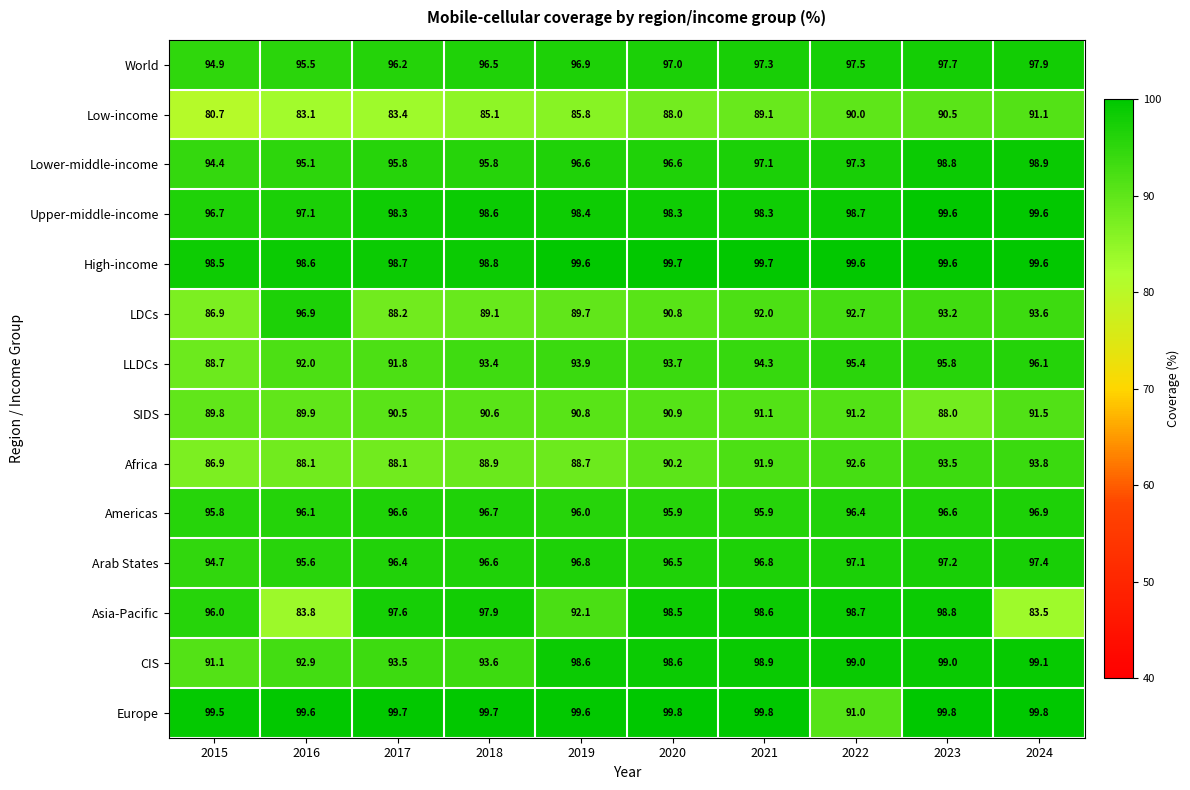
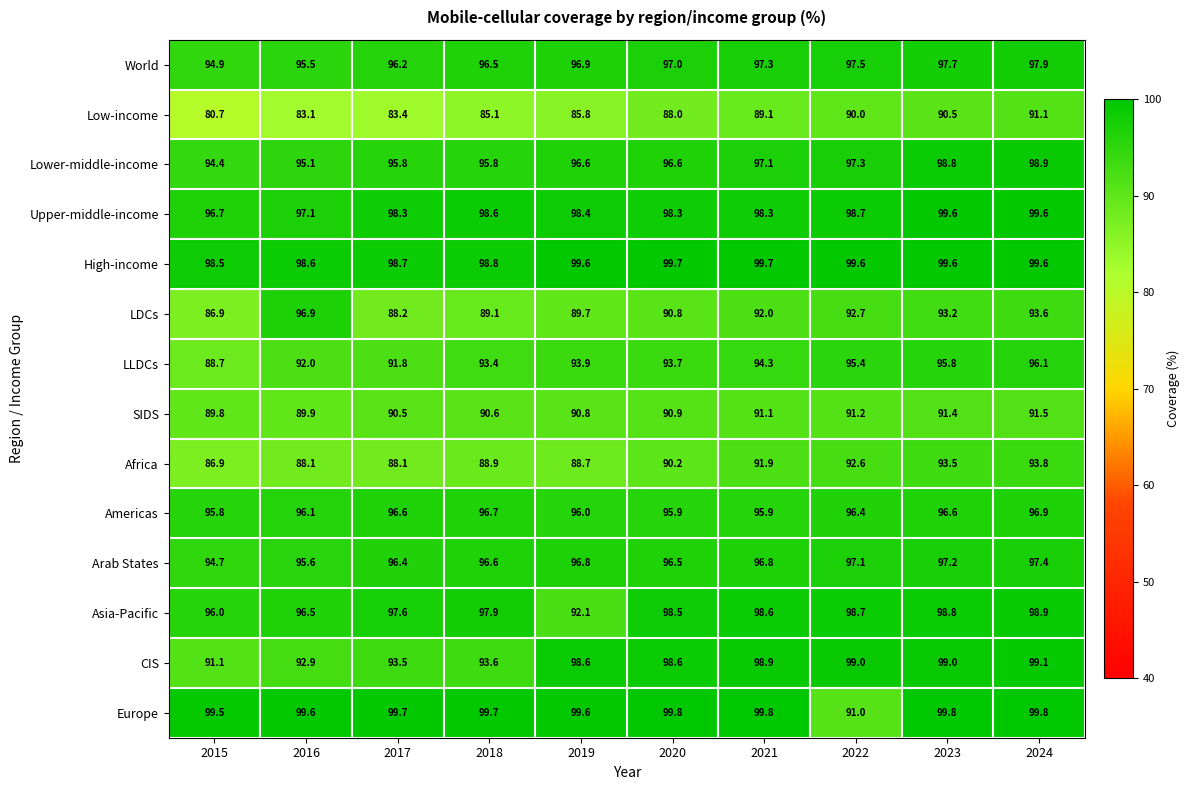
  {
    "World": {
      "2015": 94.9,
      "2016": 95.5,
      "2017": 96.2,
      "2018": 96.5,
      "2019": 96.9,
      "2020": 97.0,
      "2021": 97.3,
      "2022": 97.5,
      "2023": 97.7,
      "2024": 97.9
    },
    "Low-income": {
      "2015": 80.7,
      "2016": 83.1,
      "2017": 83.4,
      "2018": 85.1,
      "2019": 85.8,
      "2020": 88.0,
      "2021": 89.1,
      "2022": 90.0,
      "2023": 90.5,
      "2024": 91.1
    },
    "Lower-middle-income": {
      "2015": 94.4,
      "2016": 95.1,
      "2017": 95.8,
      "2018": 95.8,
      "2019": 96.6,
      "2020": 96.6,
      "2021": 97.1,
      "2022": 97.3,
      "2023": 98.8,
      "2024": 98.9
    },
    "Upper-middle-income": {
      "2015": 96.7,
      "2016": 97.1,
      "2017": 98.3,
      "2018": 98.6,
      "2019": 98.4,
      "2020": 98.3,
      "2021": 98.3,
      "2022": 98.7,
      "2023": 99.6,
      "2024": 99.6
    },
    "High-income": {
      "2015": 98.5,
      "2016": 98.6,
      "2017": 98.7,
      "2018": 98.8,
      "2019": 99.6,
      "2020": 99.7,
      "2021": 99.7,
      "2022": 99.6,
      "2023": 99.6,
      "2024": 99.6
    },
    "LDCs": {
      "2015": 86.9,
      "2016": 96.9,
      "2017": 88.2,
      "2018": 89.1,
      "2019": 89.7,
      "2020": 90.8,
      "2021": 92.0,
      "2022": 92.7,
      "2023": 93.2,
      "2024": 93.6
    },
    "LLDCs": {
      "2015": 88.7,
      "2016": 92.0,
      "2017": 91.8,
      "2018": 93.4,
      "2019": 93.9,
      "2020": 93.7,
      "2021": 94.3,
      "2022": 95.4,
      "2023": 95.8,
      "2024": 96.1
    },
    "SIDS": {
      "2015": 89.8,
      "2016": 89.9,
      "2017": 90.5,
      "2018": 90.6,
      "2019": 90.8,
      "2020": 90.9,
      "2021": 91.1,
      "2022": 91.2,
-     "2023": 88.0,
+     "2023": 91.4,
      "2024": 91.5
    },
    "Africa": {
      "2015": 86.9,
      "2016": 88.1,
      "2017": 88.1,
      "2018": 88.9,
      "2019": 88.7,
      "2020": 90.2,
      "2021": 91.9,
      "2022": 92.6,
      "2023": 93.5,
      "2024": 93.8
    },
    "Americas": {
      "2015": 95.8,
      "2016": 96.1,
      "2017": 96.6,
      "2018": 96.7,
      "2019": 96.0,
      "2020": 95.9,
      "2021": 95.9,
      "2022": 96.4,
      "2023": 96.6,
      "2024": 96.9
    },
    "Arab States": {
      "2015": 94.7,
      "2016": 95.6,
      "2017": 96.4,
      "2018": 96.6,
      "2019": 96.8,
      "2020": 96.5,
      "2021": 96.8,
      "2022": 97.1,
      "2023": 97.2,
      "2024": 97.4
    },
    "Asia-Pacific": {
      "2015": 96.0,
-     "2016": 83.8,
+     "2016": 96.5,
      "2017": 97.6,
      "2018": 97.9,
      "2019": 92.1,
      "2020": 98.5,
      "2021": 98.6,
      "2022": 98.7,
      "2023": 98.8,
-     "2024": 83.5
+     "2024": 98.9
    },
    "CIS": {
      "2015": 91.1,
      "2016": 92.9,
      "2017": 93.5,
      "2018": 93.6,
      "2019": 98.6,
      "2020": 98.6,
      "2021": 98.9,
      "2022": 99.0,
      "2023": 99.0,
      "2024": 99.1
    },
    "Europe": {
      "2015": 99.5,
      "2016": 99.6,
      "2017": 99.7,
      "2018": 99.7,
      "2019": 99.6,
      "2020": 99.8,
      "2021": 99.8,
      "2022": 91.0,
      "2023": 99.8,
      "2024": 99.8
    }
  }
